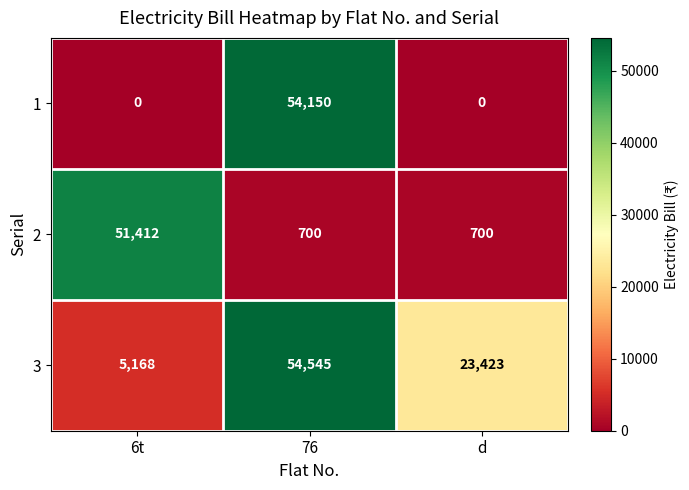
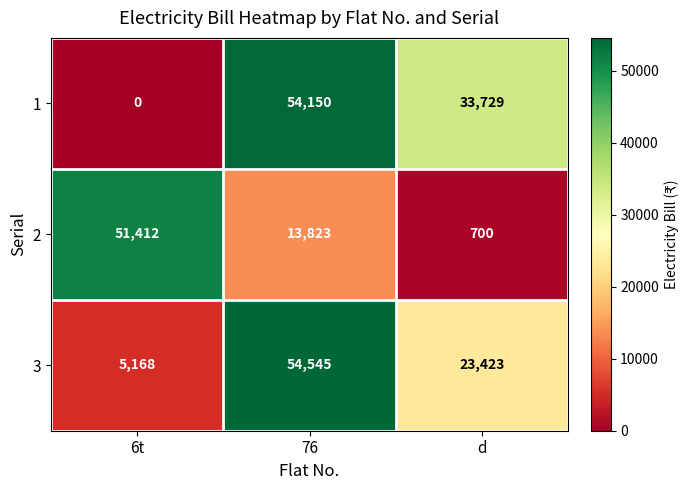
  {
    "1": {
      "6t": "0",
      "76": "54,150",
-     "d": "0"
+     "d": "33,729"
    },
    "2": {
      "6t": "51,412",
-     "76": "700",
+     "76": "13,823",
      "d": "700"
    },
    "3": {
      "6t": "5,168",
      "76": "54,545",
      "d": "23,423"
    }
  }
